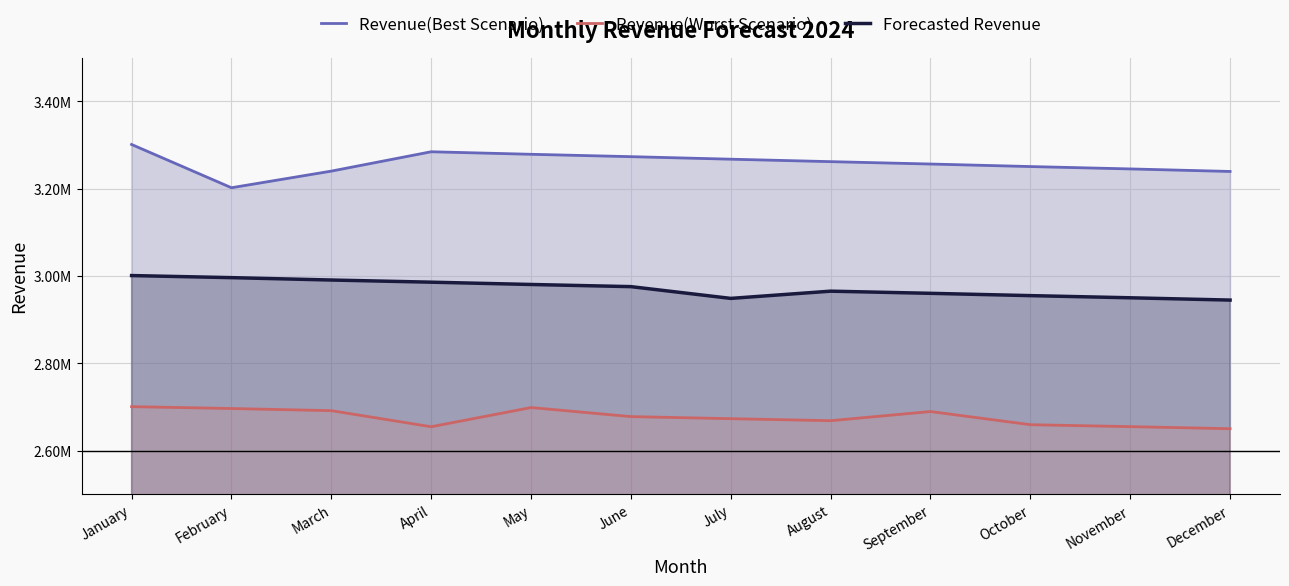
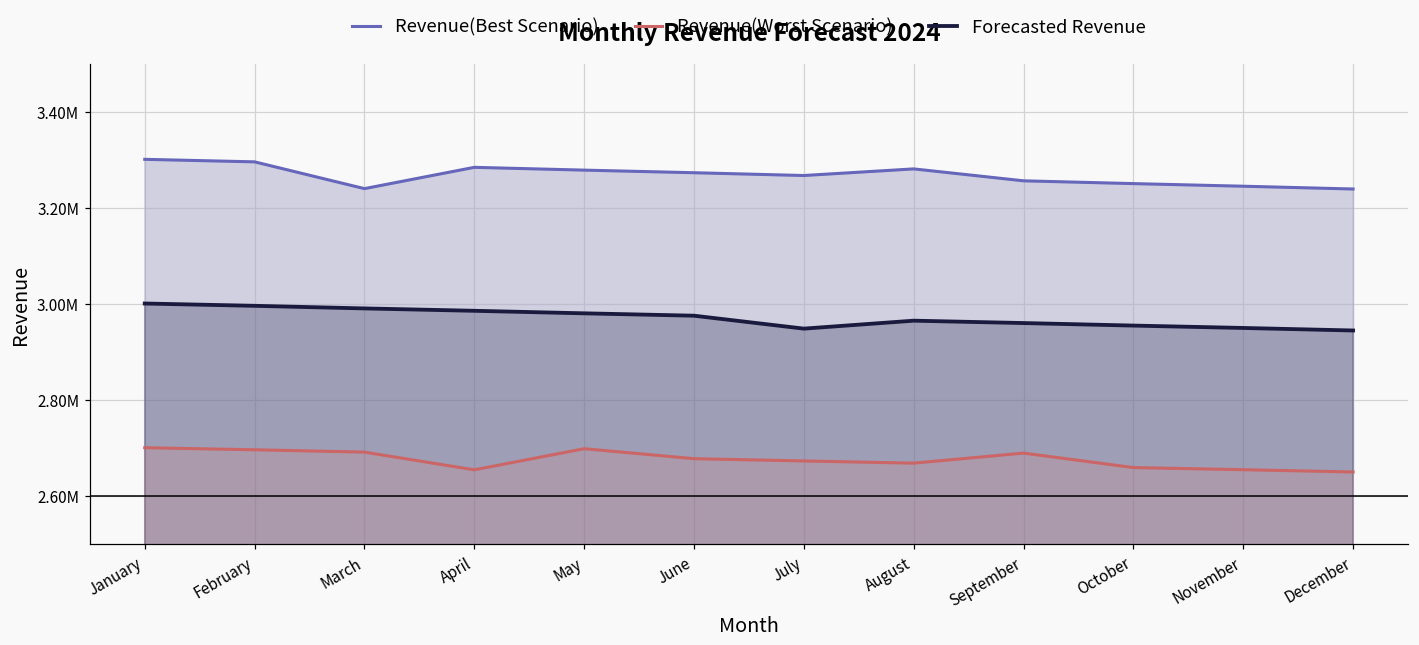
  {
    "Revenue(Best Scenario)": {
      "January": 3300000,
-     "February": 3200000,
+     "February": 3300000,
      "March": 3240000,
      "April": 3280000,
      "May": 3280000,
      "June": 3270000,
      "July": 3270000,
-     "August": 3260000,
+     "August": 3280000,
      "September": 3260000,
      "October": 3250000,
      "November": 3250000,
      "December": 3240000
    },
    "Revenue(Worst Scenario)": {
      "January": 2700000,
      "February": 2700000,
      "March": 2690000,
      "April": 2660000,
      "May": 2700000,
      "June": 2680000,
      "July": 2670000,
      "August": 2670000,
      "September": 2690000,
      "October": 2660000,
      "November": 2660000,
      "December": 2650000
    },
    "Forecasted Revenue": {
      "January": 3000000,
      "February": 3000000,
      "March": 2990000,
      "April": 2990000,
      "May": 2980000,
      "June": 2980000,
      "July": 2950000,
      "August": 2970000,
      "September": 2960000,
      "October": 2960000,
      "November": 2950000,
      "December": 2950000
    }
  }
